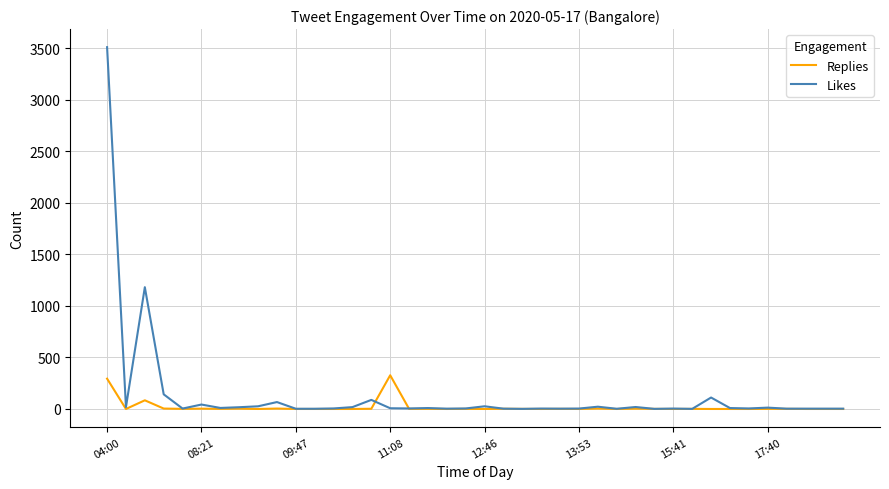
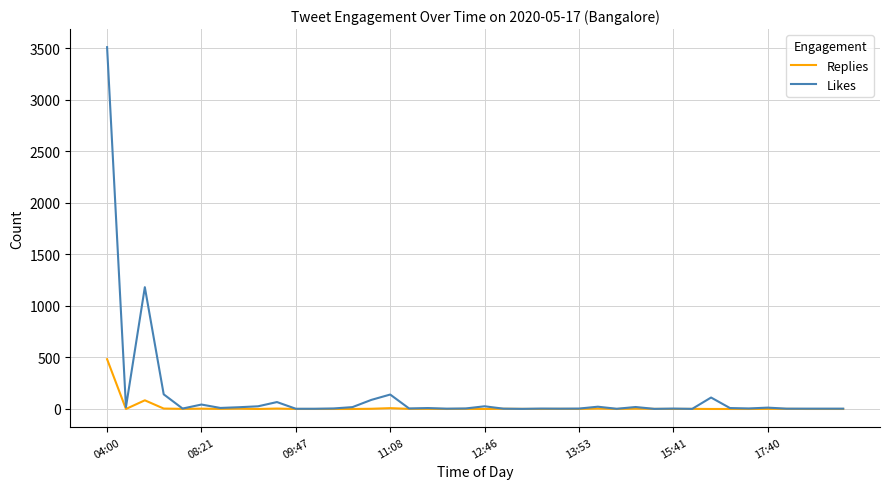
  {
    "Replies": {
-     "04:00": 290,
+     "04:00": 480,
      "08:21": 0,
-     "11:08": 330,
+     "11:08": 10,
      "12:46": 0
    },
    "Likes": {
      "04:00": 3510,
      "08:21": 40,
-     "11:08": 10,
+     "11:08": 140,
      "12:46": 30
    }
  }
